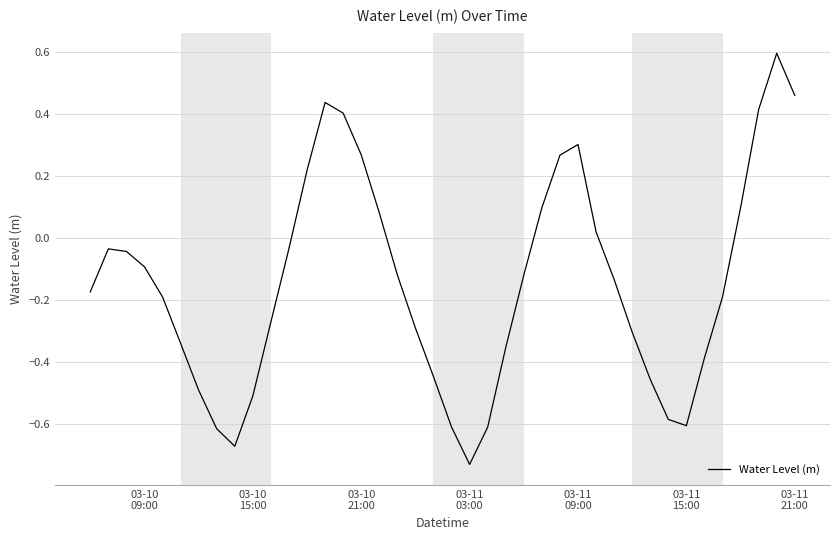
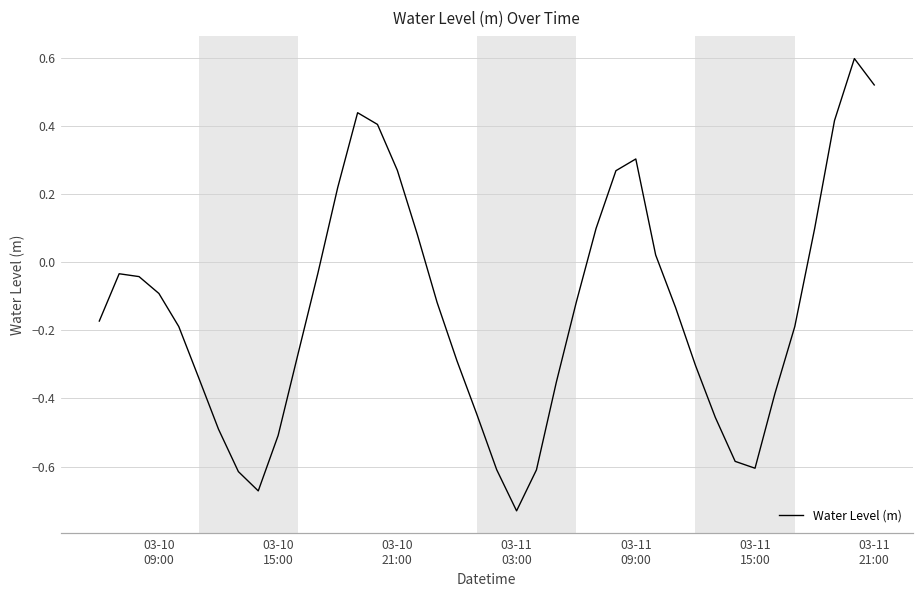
  {
    "03-10 09:00": -0.09,
    "03-10 15:00": -0.51,
    "03-10 21:00": 0.27,
    "03-11 03:00": -0.73,
    "03-11 09:00": 0.30,
    "03-11 15:00": -0.60,
-   "03-11 21:00": 0.46
+   "03-11 21:00": 0.52
  }
